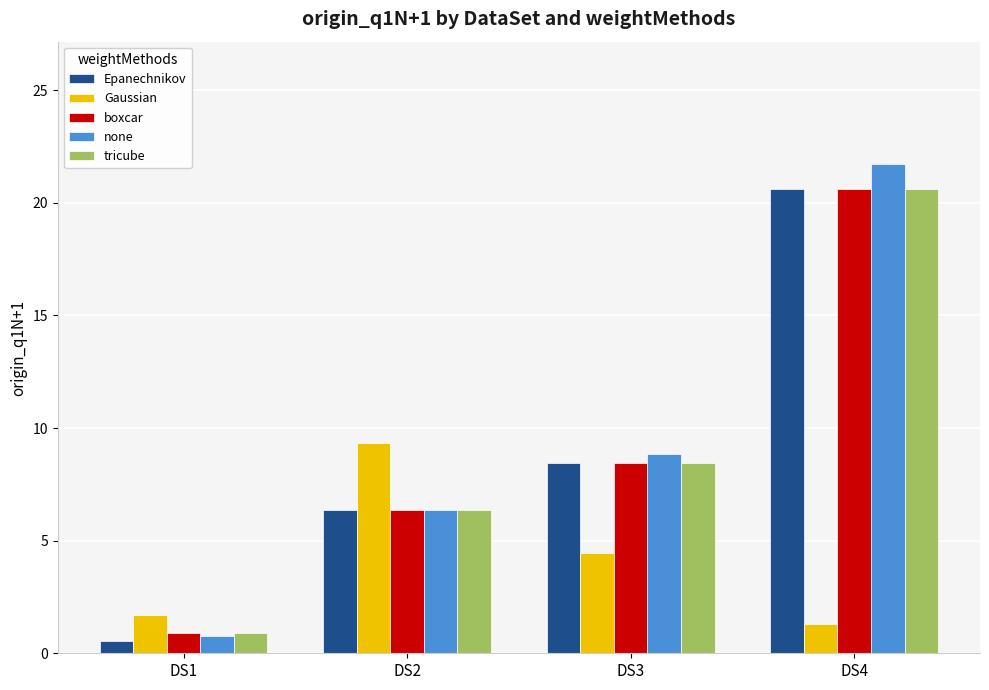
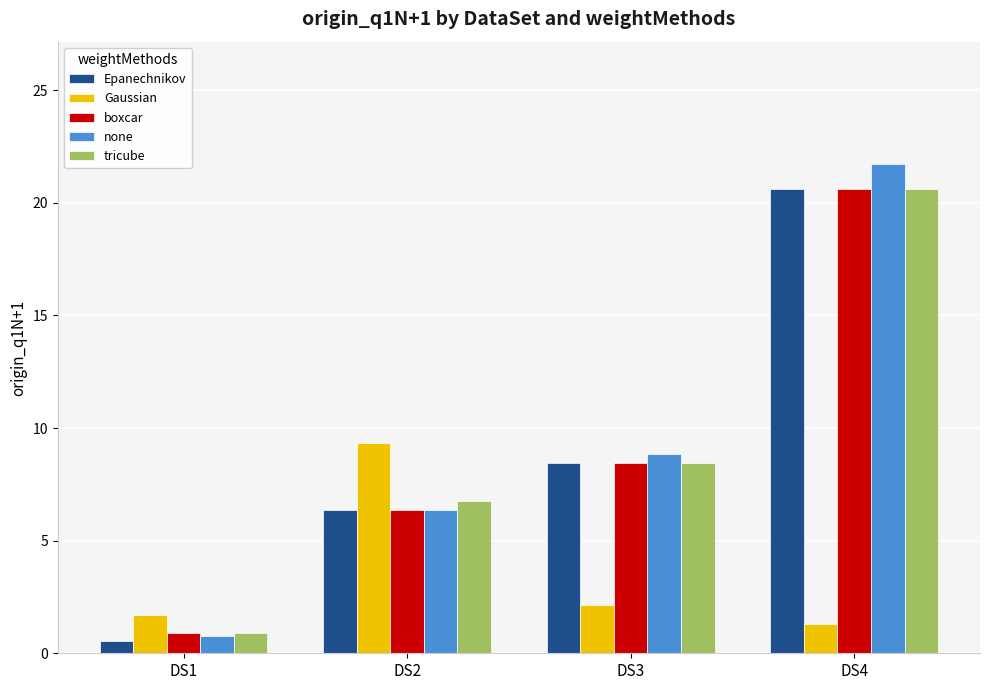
  {
    "Epanechnikov": {
      "DS1": 0.6,
      "DS2": 6.4,
      "DS3": 8.5,
      "DS4": 20.6
    },
    "Gaussian": {
      "DS1": 1.7,
      "DS2": 9.3,
-     "DS3": 4.5,
+     "DS3": 2.1,
      "DS4": 1.3
    },
    "boxcar": {
      "DS1": 0.9,
      "DS2": 6.4,
      "DS3": 8.5,
      "DS4": 20.6
    },
    "none": {
      "DS1": 0.8,
      "DS2": 6.4,
      "DS3": 8.8,
      "DS4": 21.7
    },
    "tricube": {
      "DS1": 0.9,
-     "DS2": 6.4,
+     "DS2": 6.8,
      "DS3": 8.5,
      "DS4": 20.6
    }
  }
